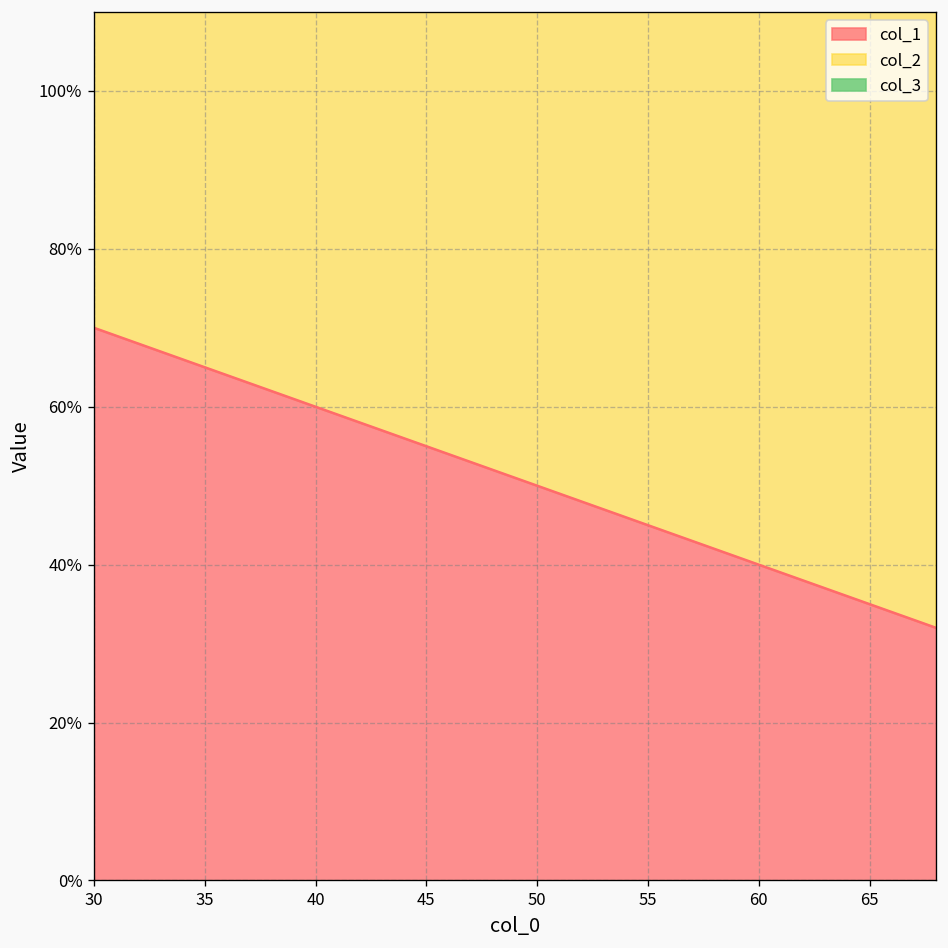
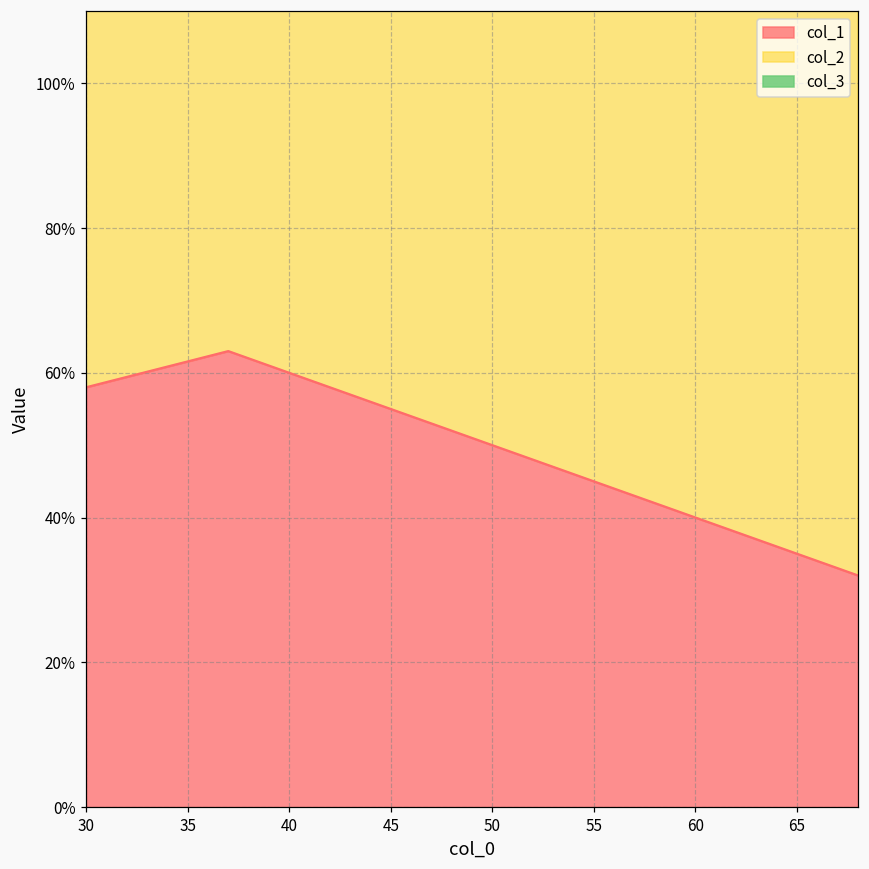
  {
    "col_1": {
-     "30": "70%"
+     "30": "58%"
    }
  }
